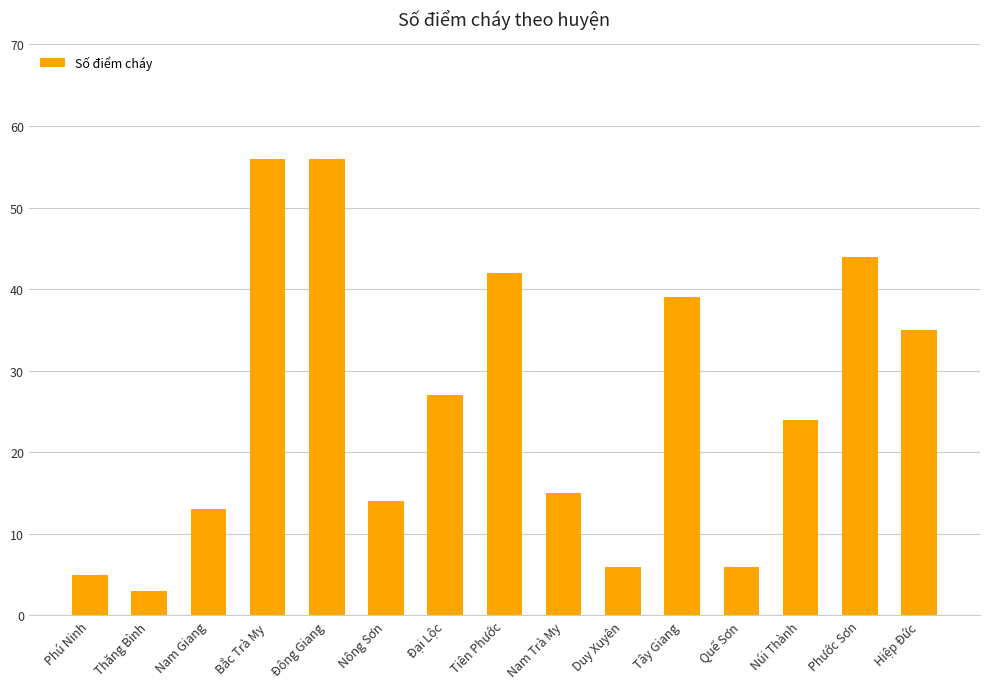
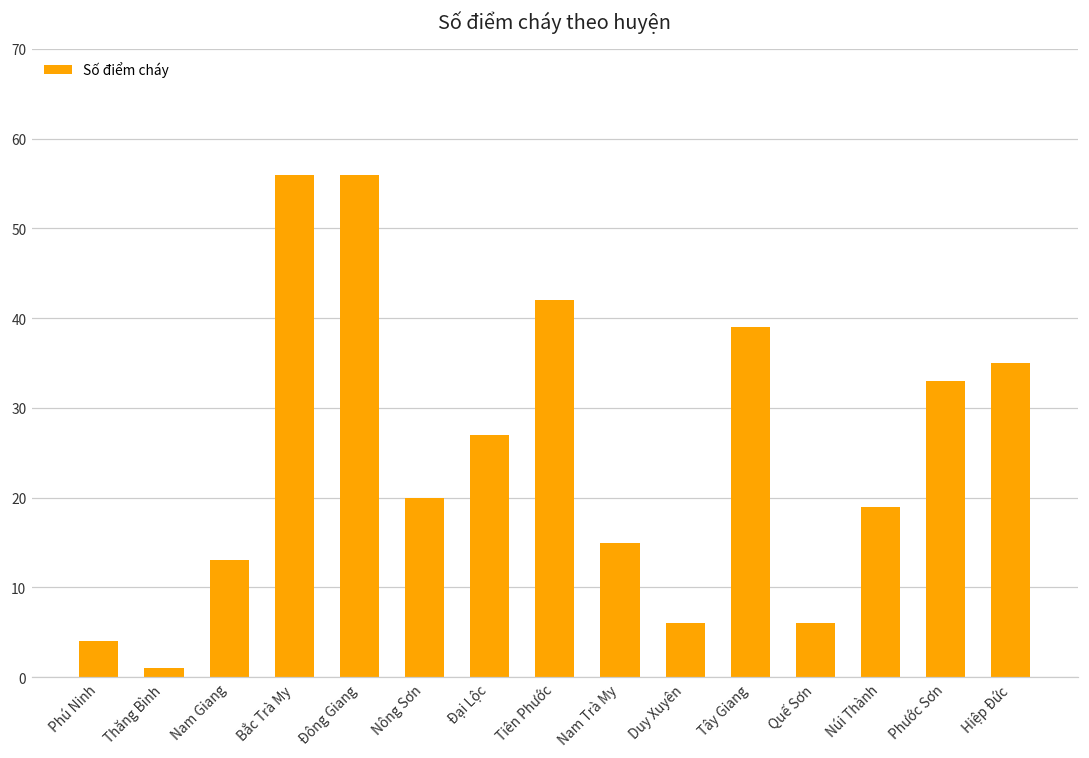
  {
-   "Phú Ninh": 5,
-   "Thăng Bình": 3,
+   "Phú Ninh": 4,
+   "Thăng Bình": 1,
    "Nam Giang": 13,
    "Bắc Trà My": 56,
    "Đông Giang": 56,
-   "Nông Sơn": 14,
+   "Nông Sơn": 20,
    "Đại Lộc": 27,
    "Tiên Phước": 42,
    "Nam Trà My": 15,
    "Duy Xuyên": 6,
    "Tây Giang": 39,
    "Quế Sơn": 6,
-   "Núi Thành": 24,
-   "Phước Sơn": 44,
+   "Núi Thành": 19,
+   "Phước Sơn": 33,
    "Hiệp Đức": 35
  }
